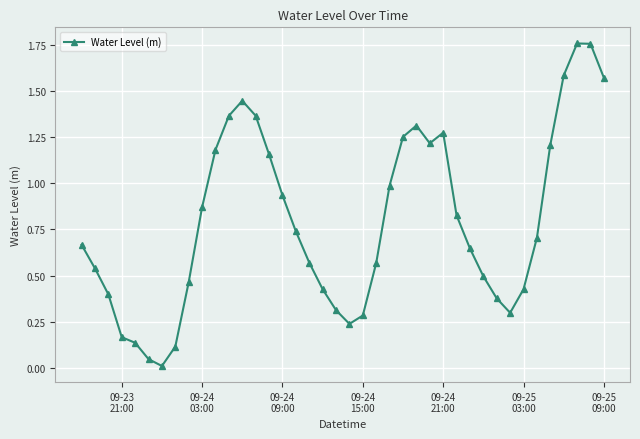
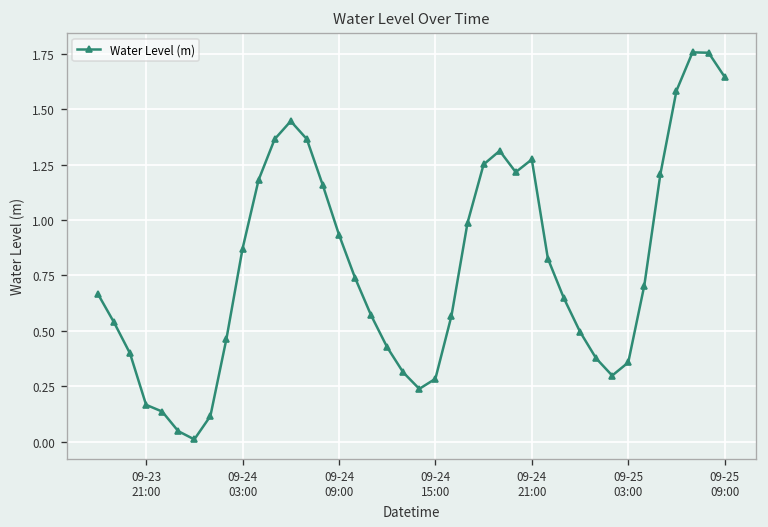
  {
    "09-23 21:00": 0.17,
    "09-24 03:00": 0.87,
    "09-24 09:00": 0.93,
    "09-24 15:00": 0.28,
    "09-24 21:00": 1.27,
-   "09-25 03:00": 0.43,
-   "09-25 09:00": 1.57
+   "09-25 03:00": 0.36,
+   "09-25 09:00": 1.65
  }
